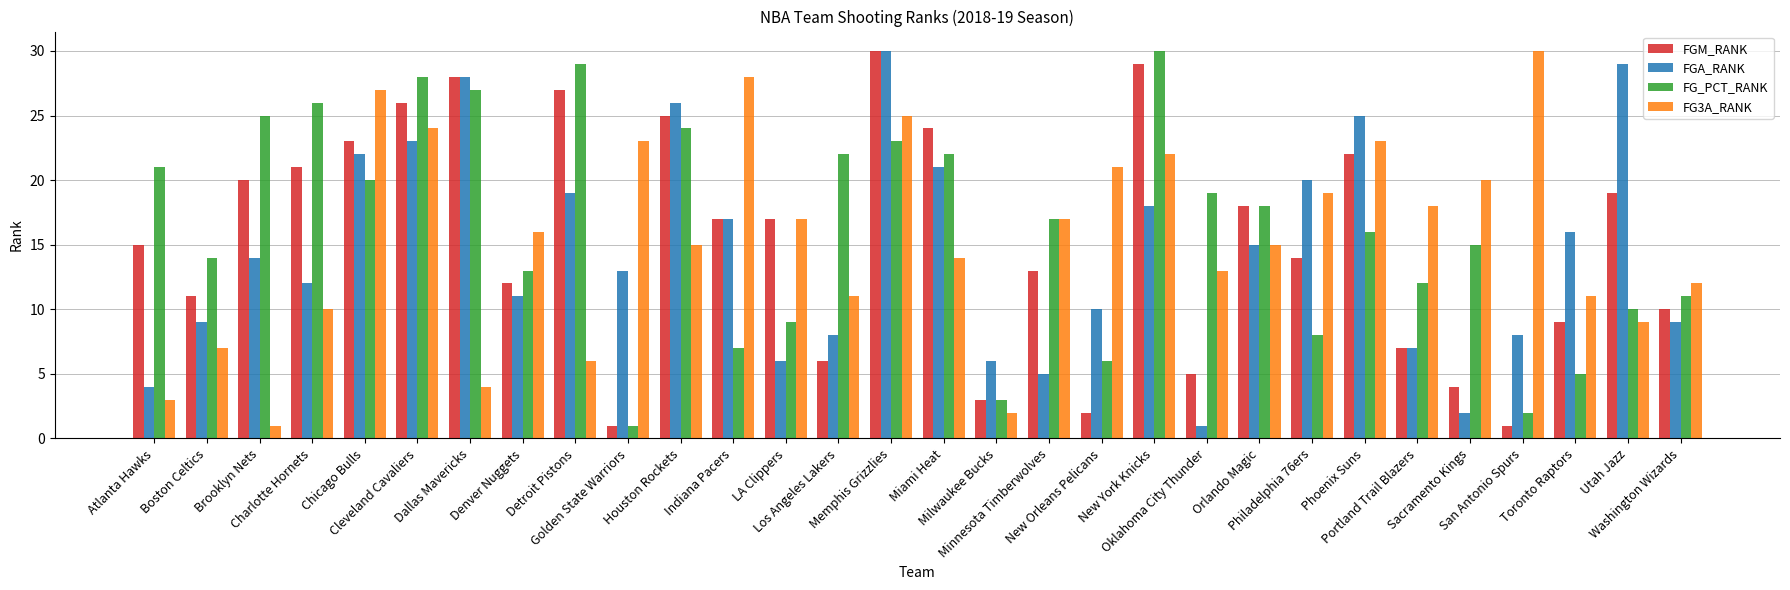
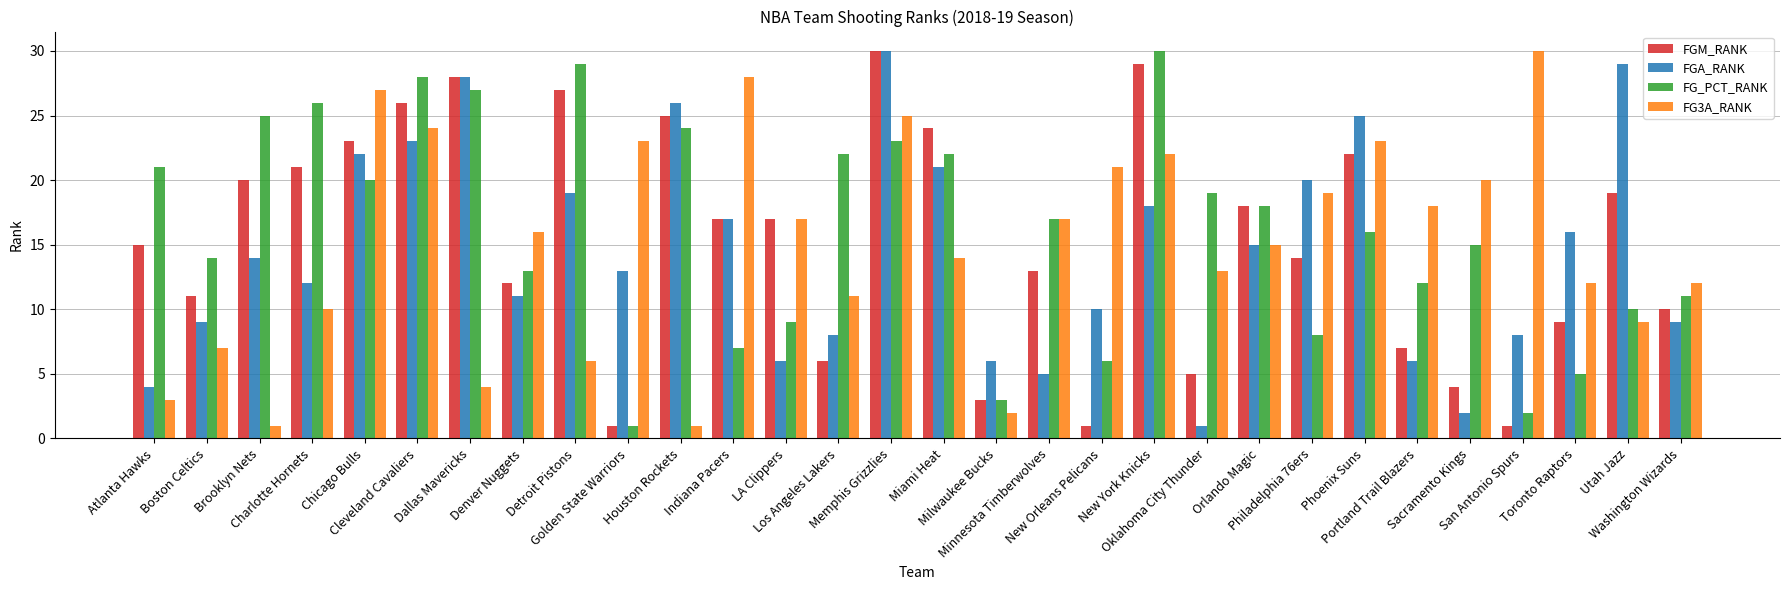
  {
    "FGM_RANK": {
      "Atlanta Hawks": 15,
      "Boston Celtics": 11,
      "Brooklyn Nets": 20,
      "Charlotte Hornets": 21,
      "Chicago Bulls": 23,
      "Cleveland Cavaliers": 26,
      "Dallas Mavericks": 28,
      "Denver Nuggets": 12,
      "Detroit Pistons": 27,
      "Golden State Warriors": 1,
      "Houston Rockets": 25,
      "Indiana Pacers": 17,
      "LA Clippers": 17,
      "Los Angeles Lakers": 6,
      "Memphis Grizzlies": 30,
      "Miami Heat": 24,
      "Milwaukee Bucks": 3,
      "Minnesota Timberwolves": 13,
-     "New Orleans Pelicans": 2,
+     "New Orleans Pelicans": 1,
      "New York Knicks": 29,
      "Oklahoma City Thunder": 5,
      "Orlando Magic": 18,
      "Philadelphia 76ers": 14,
      "Phoenix Suns": 22,
      "Portland Trail Blazers": 7,
      "Sacramento Kings": 4,
      "San Antonio Spurs": 1,
      "Toronto Raptors": 9,
      "Utah Jazz": 19,
      "Washington Wizards": 10
    },
    "FGA_RANK": {
      "Atlanta Hawks": 4,
      "Boston Celtics": 9,
      "Brooklyn Nets": 14,
      "Charlotte Hornets": 12,
      "Chicago Bulls": 22,
      "Cleveland Cavaliers": 23,
      "Dallas Mavericks": 28,
      "Denver Nuggets": 11,
      "Detroit Pistons": 19,
      "Golden State Warriors": 13,
      "Houston Rockets": 26,
      "Indiana Pacers": 17,
      "LA Clippers": 6,
      "Los Angeles Lakers": 8,
      "Memphis Grizzlies": 30,
      "Miami Heat": 21,
      "Milwaukee Bucks": 6,
      "Minnesota Timberwolves": 5,
      "New Orleans Pelicans": 10,
      "New York Knicks": 18,
      "Oklahoma City Thunder": 1,
      "Orlando Magic": 15,
      "Philadelphia 76ers": 20,
      "Phoenix Suns": 25,
-     "Portland Trail Blazers": 7,
+     "Portland Trail Blazers": 6,
      "Sacramento Kings": 2,
      "San Antonio Spurs": 8,
      "Toronto Raptors": 16,
      "Utah Jazz": 29,
      "Washington Wizards": 9
    },
    "FG_PCT_RANK": {
      "Atlanta Hawks": 21,
      "Boston Celtics": 14,
      "Brooklyn Nets": 25,
      "Charlotte Hornets": 26,
      "Chicago Bulls": 20,
      "Cleveland Cavaliers": 28,
      "Dallas Mavericks": 27,
      "Denver Nuggets": 13,
      "Detroit Pistons": 29,
      "Golden State Warriors": 1,
      "Houston Rockets": 24,
      "Indiana Pacers": 7,
      "LA Clippers": 9,
      "Los Angeles Lakers": 22,
      "Memphis Grizzlies": 23,
      "Miami Heat": 22,
      "Milwaukee Bucks": 3,
      "Minnesota Timberwolves": 17,
      "New Orleans Pelicans": 6,
      "New York Knicks": 30,
      "Oklahoma City Thunder": 19,
      "Orlando Magic": 18,
      "Philadelphia 76ers": 8,
      "Phoenix Suns": 16,
      "Portland Trail Blazers": 12,
      "Sacramento Kings": 15,
      "San Antonio Spurs": 2,
      "Toronto Raptors": 5,
      "Utah Jazz": 10,
      "Washington Wizards": 11
    },
    "FG3A_RANK": {
      "Atlanta Hawks": 3,
      "Boston Celtics": 7,
      "Brooklyn Nets": 1,
      "Charlotte Hornets": 10,
      "Chicago Bulls": 27,
      "Cleveland Cavaliers": 24,
      "Dallas Mavericks": 4,
      "Denver Nuggets": 16,
      "Detroit Pistons": 6,
      "Golden State Warriors": 23,
-     "Houston Rockets": 15,
+     "Houston Rockets": 1,
      "Indiana Pacers": 28,
      "LA Clippers": 17,
      "Los Angeles Lakers": 11,
      "Memphis Grizzlies": 25,
      "Miami Heat": 14,
      "Milwaukee Bucks": 2,
      "Minnesota Timberwolves": 17,
      "New Orleans Pelicans": 21,
      "New York Knicks": 22,
      "Oklahoma City Thunder": 13,
      "Orlando Magic": 15,
      "Philadelphia 76ers": 19,
      "Phoenix Suns": 23,
      "Portland Trail Blazers": 18,
      "Sacramento Kings": 20,
      "San Antonio Spurs": 30,
-     "Toronto Raptors": 11,
+     "Toronto Raptors": 12,
      "Utah Jazz": 9,
      "Washington Wizards": 12
    }
  }
